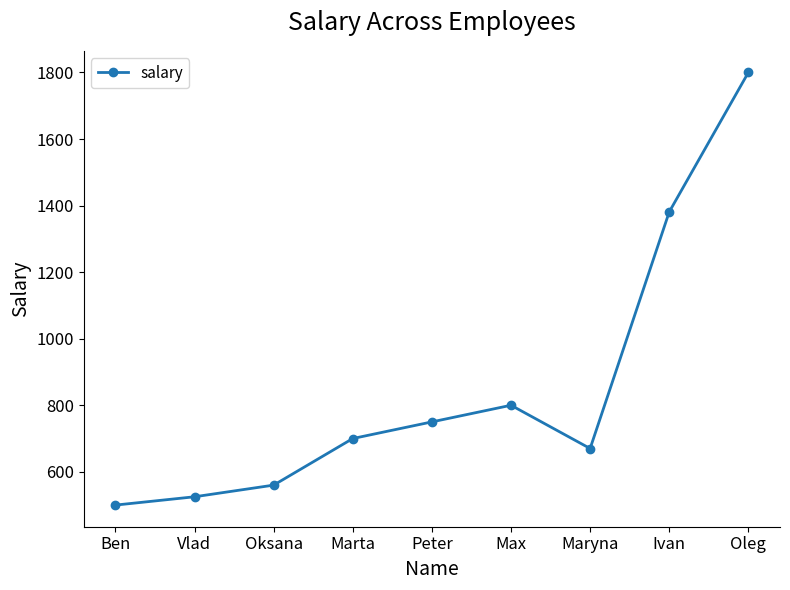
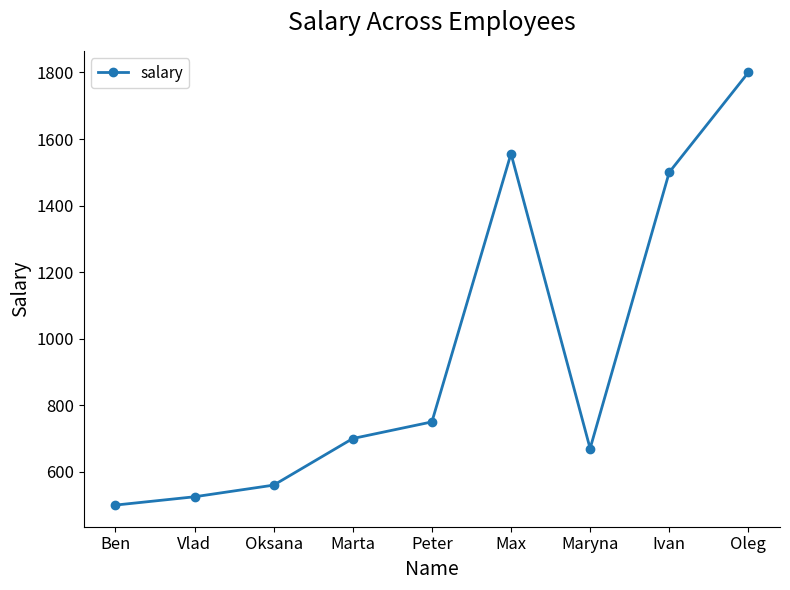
  {
    "Ben": 500,
    "Vlad": 530,
    "Oksana": 560,
    "Marta": 700,
    "Peter": 750,
-   "Max": 800,
+   "Max": 1560,
    "Maryna": 670,
-   "Ivan": 1380,
+   "Ivan": 1500,
    "Oleg": 1800
  }
